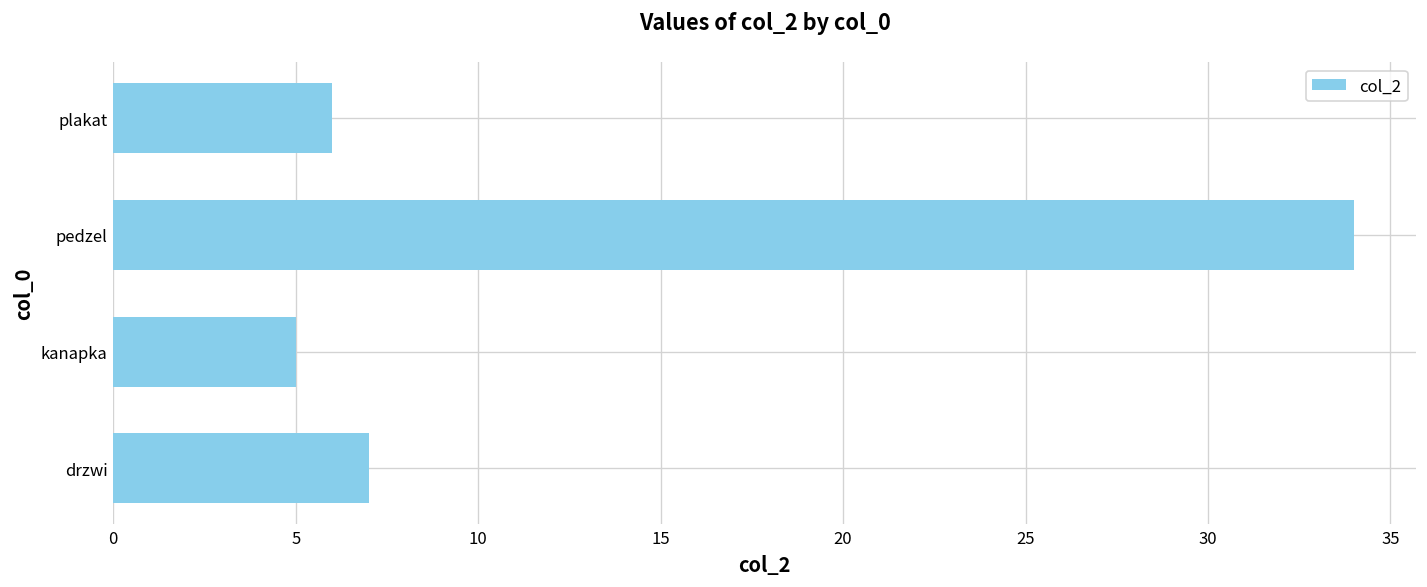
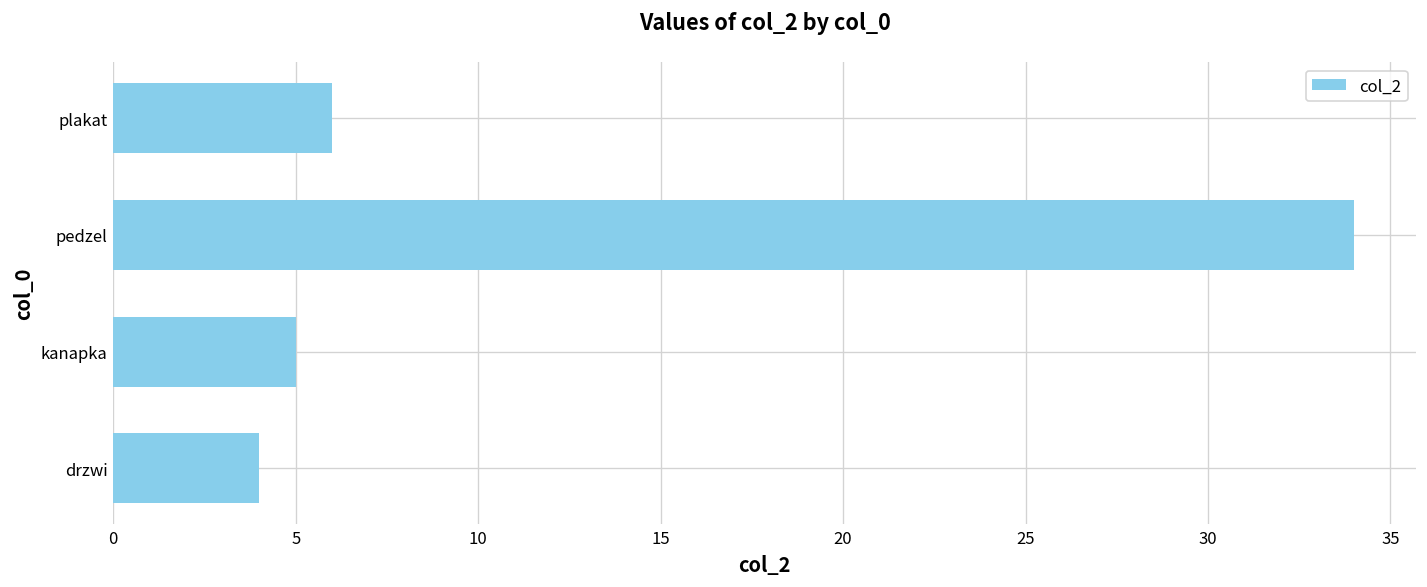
  {
    "plakat": 6,
    "pedzel": 34,
    "kanapka": 5,
-   "drzwi": 7
+   "drzwi": 4
  }
